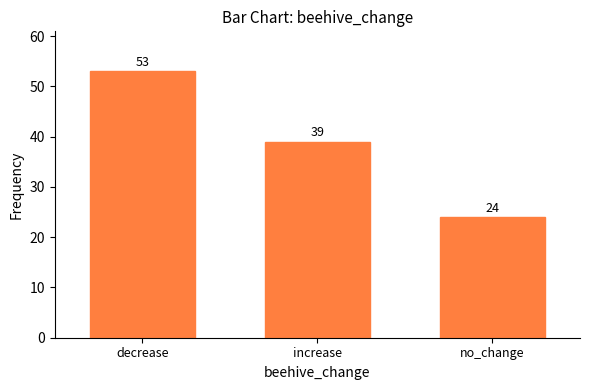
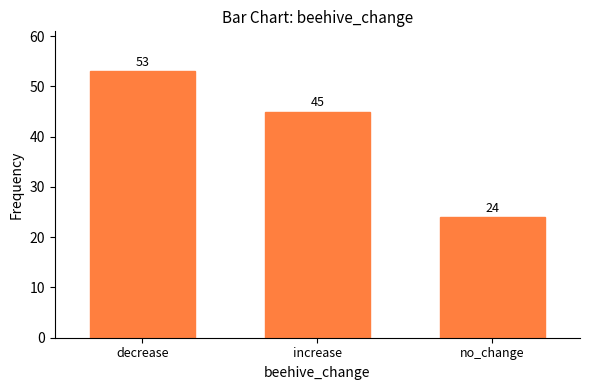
  {
    "decrease": 53,
-   "increase": 39,
+   "increase": 45,
    "no_change": 24
  }
